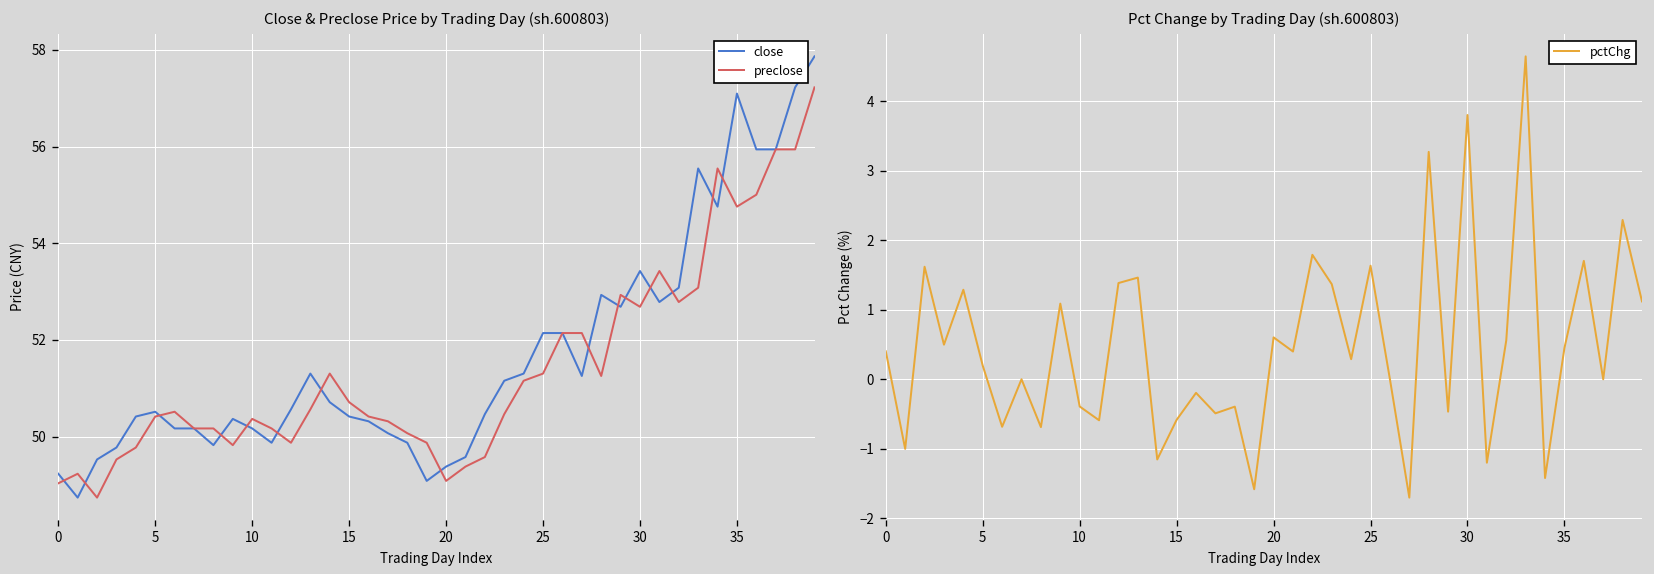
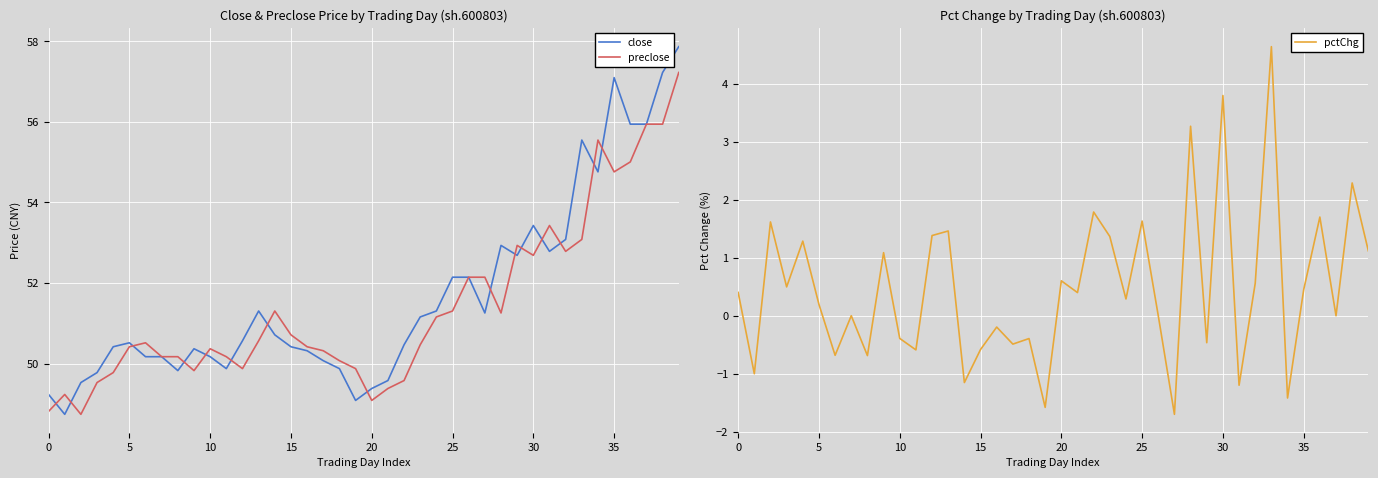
  {
    "Close & Preclose Price by Trading Day (sh.600803)": {
      "close": {
        "0": 49.2,
        "5": 50.5,
        "10": 50.2,
        "15": 50.4,
        "20": 49.4,
        "25": 52.1,
        "30": 53.4,
        "35": 57.1
      },
      "preclose": {
-       "0": 49.0,
+       "0": 48.8,
        "5": 50.4,
        "10": 50.4,
        "15": 50.7,
        "20": 49.1,
        "25": 51.3,
        "30": 52.7,
        "35": 54.8
      }
    },
    "Pct Change by Trading Day (sh.600803)": {
      "0": 0.4,
      "5": 0.2,
      "10": -0.4,
      "15": -0.6,
      "20": 0.6,
      "25": 1.6,
      "30": 3.8,
      "35": 0.5
    }
  }
